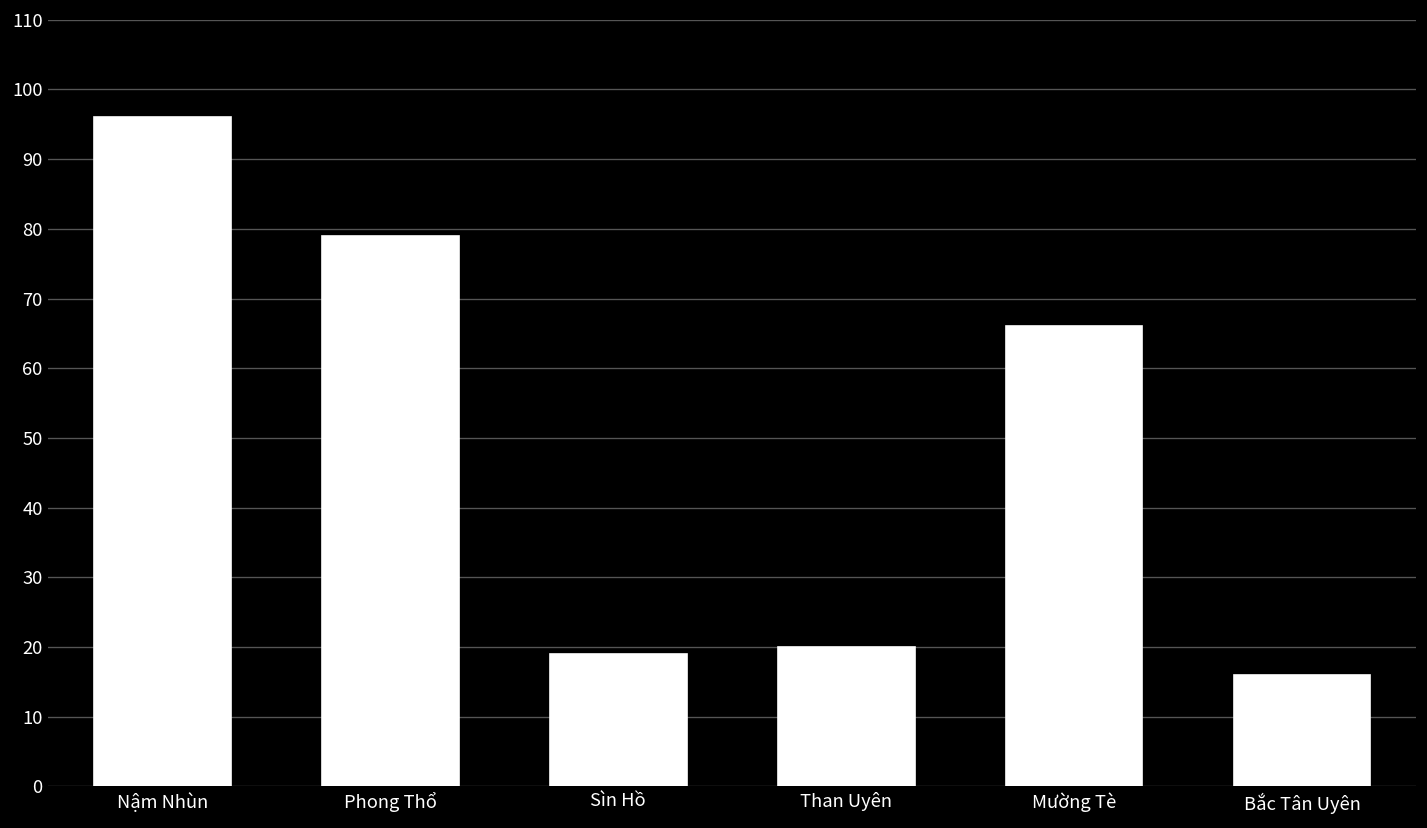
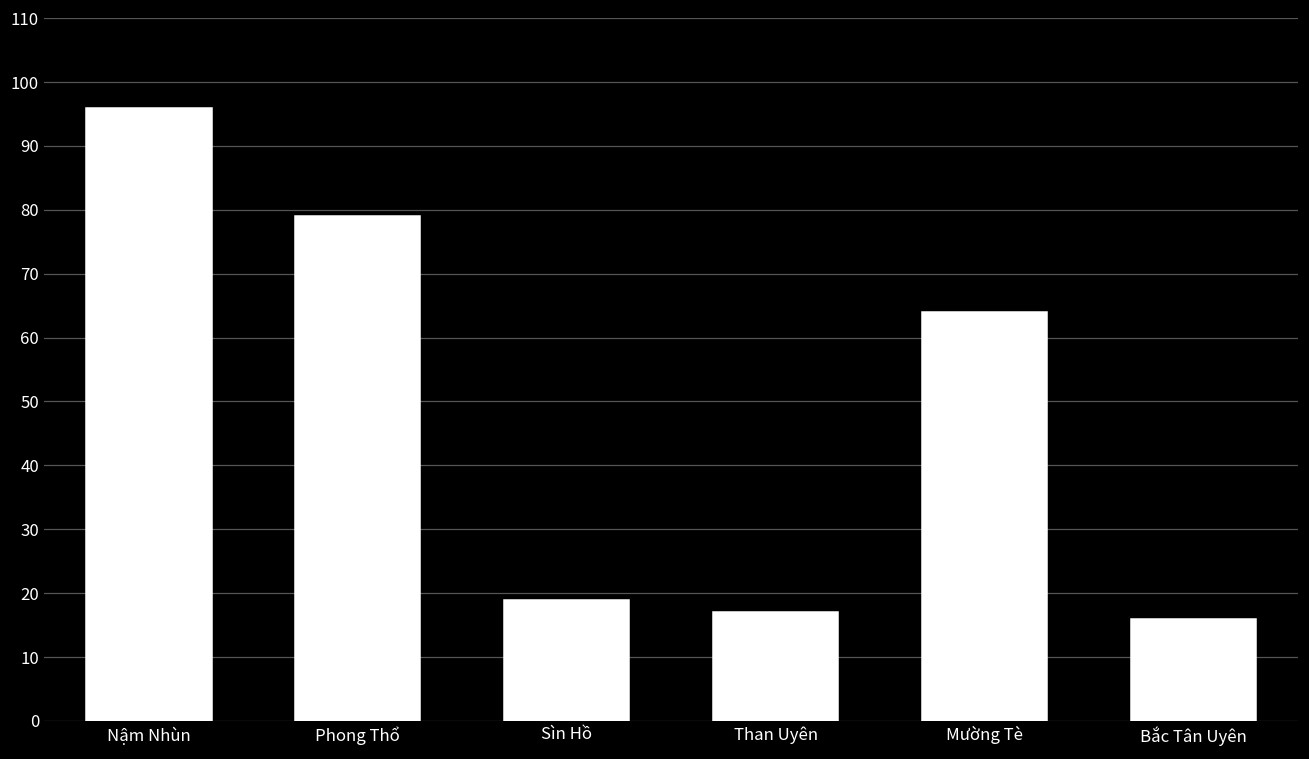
  {
    "Nậm Nhùn": 96,
    "Phong Thổ": 79,
    "Sìn Hồ": 19,
-   "Than Uyên": 20,
-   "Mường Tè": 66,
+   "Than Uyên": 17,
+   "Mường Tè": 64,
    "Bắc Tân Uyên": 16
  }
